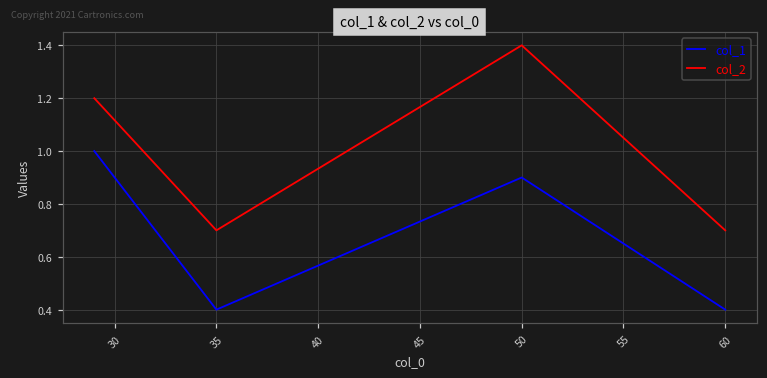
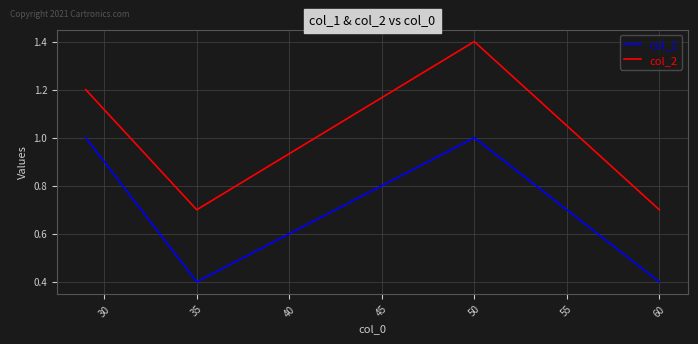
  {
    "col_1": {
      "35": 0.4,
-     "50": 0.9,
+     "50": 1.0,
      "60": 0.4
    },
    "col_2": {
      "35": 0.7,
      "50": 1.4,
      "60": 0.7
    }
  }
